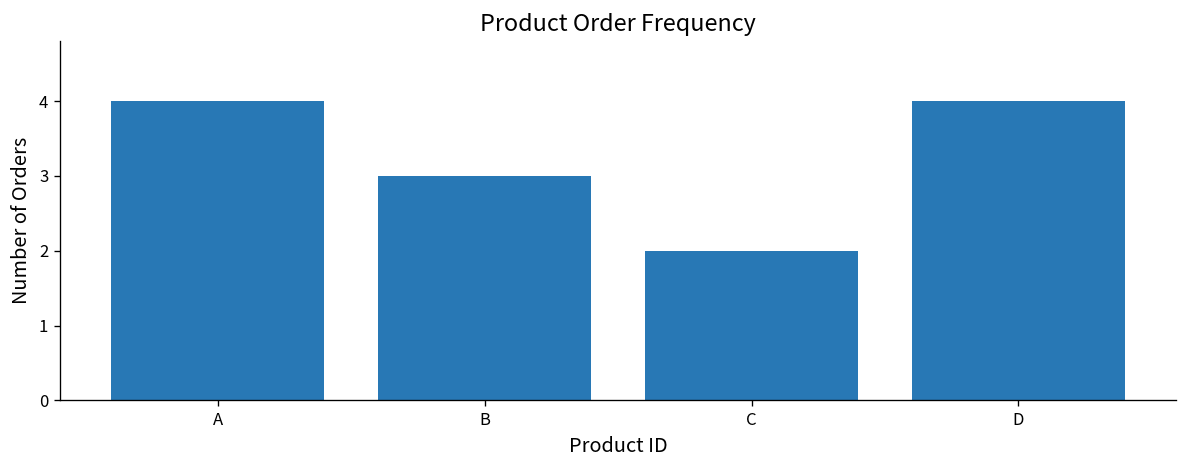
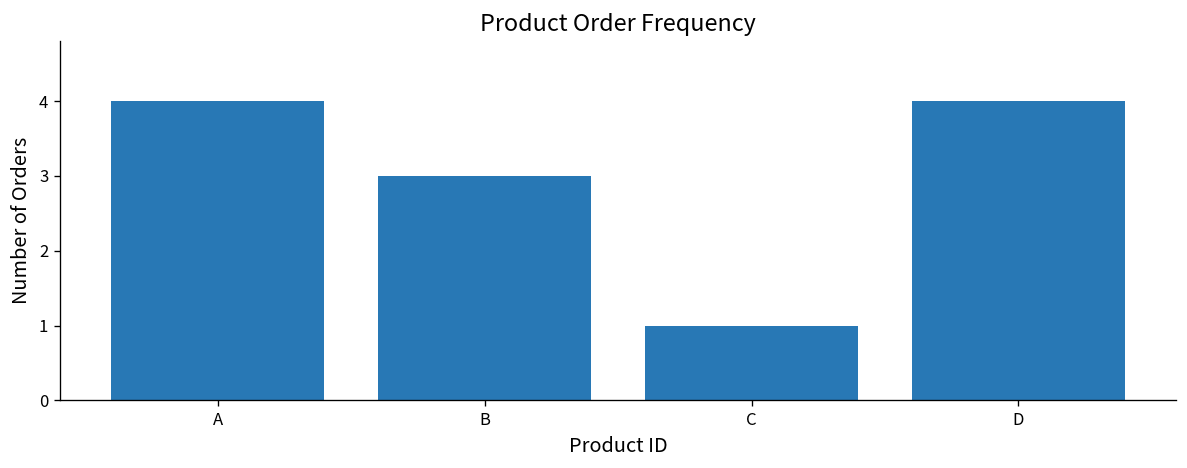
  {
    "A": 4,
    "B": 3,
-   "C": 2,
+   "C": 1,
    "D": 4
  }
